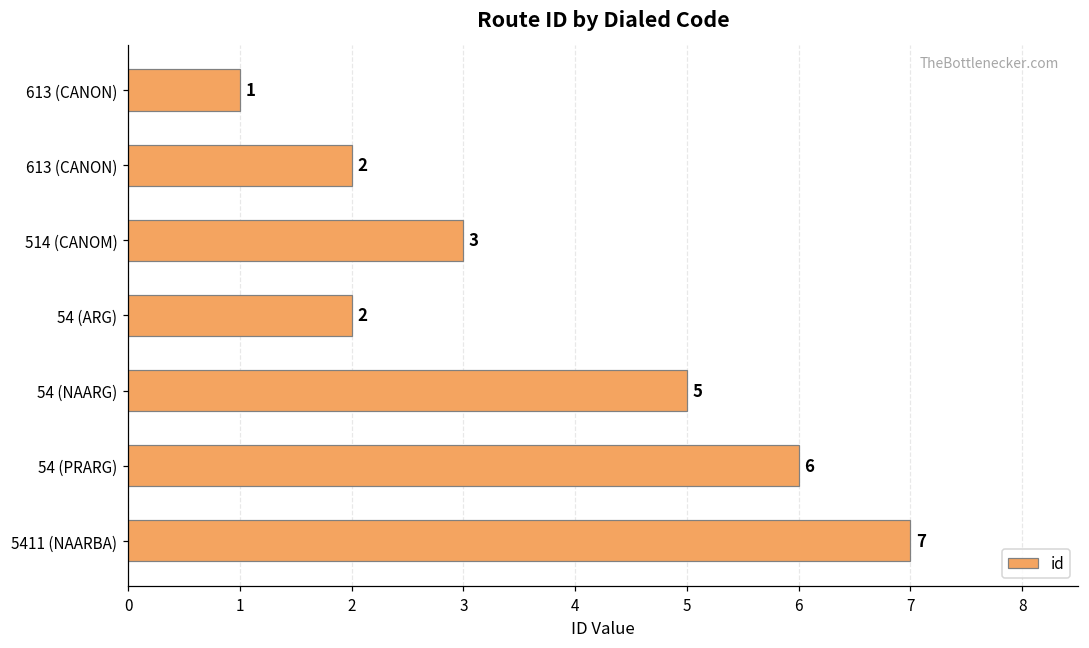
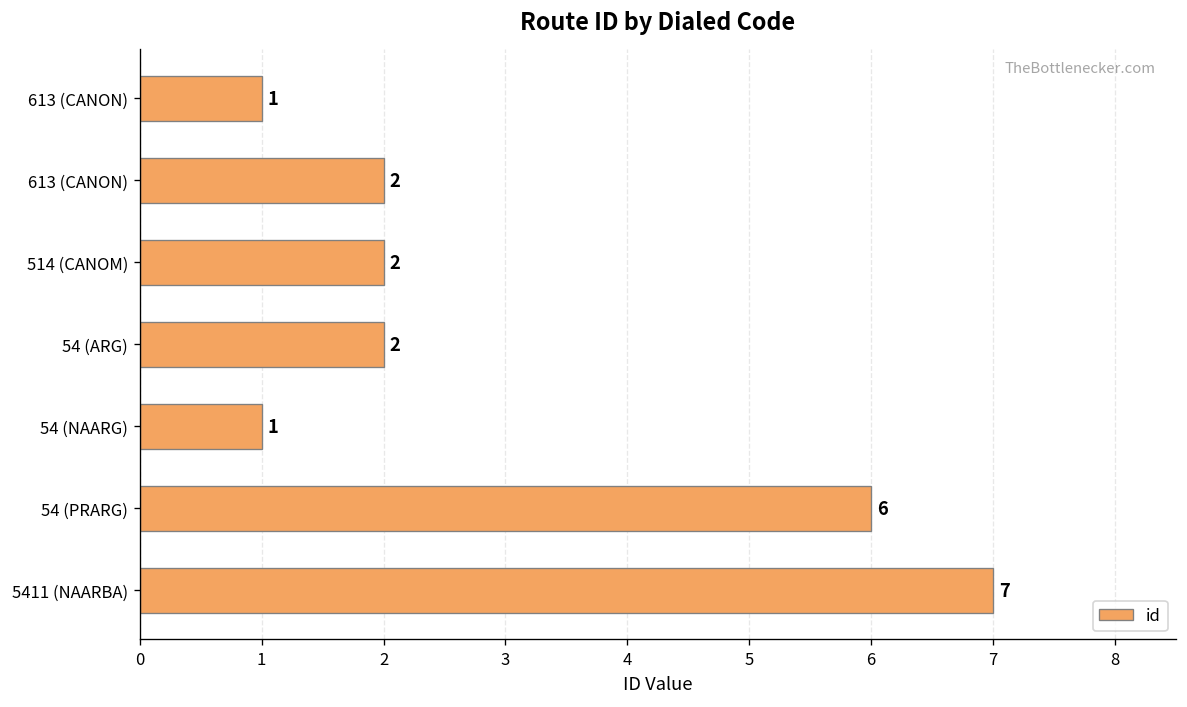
  {
-   "514 (CANOM)": 3,
+   "514 (CANOM)": 2,
    "54 (ARG)": 2,
-   "54 (NAARG)": 5,
+   "54 (NAARG)": 1,
    "54 (PRARG)": 6,
    "5411 (NAARBA)": 7
  }
